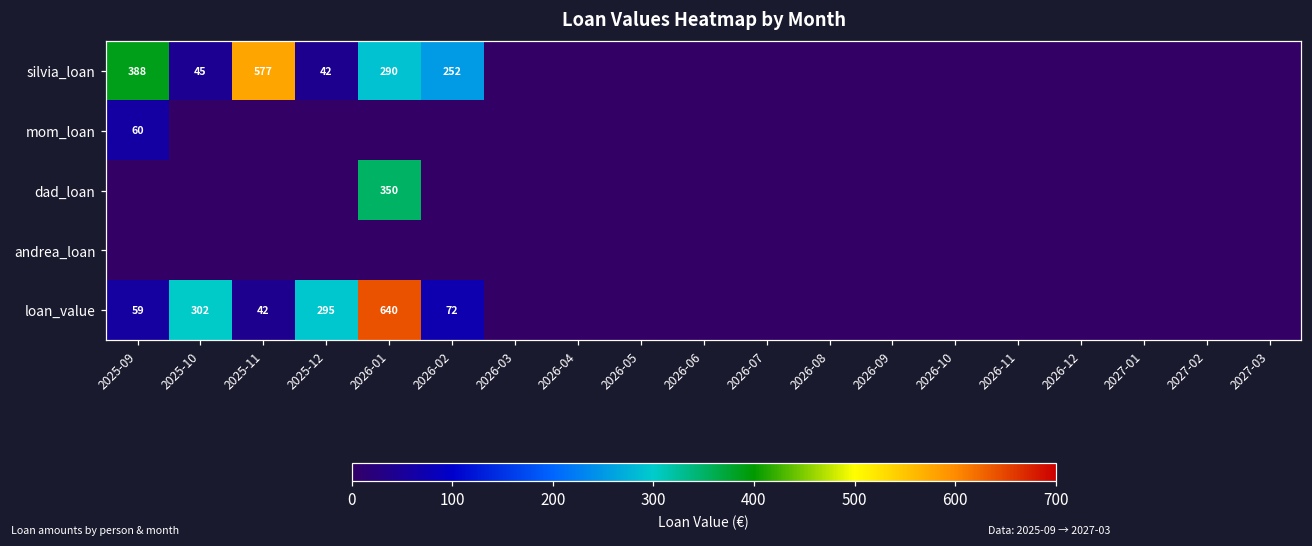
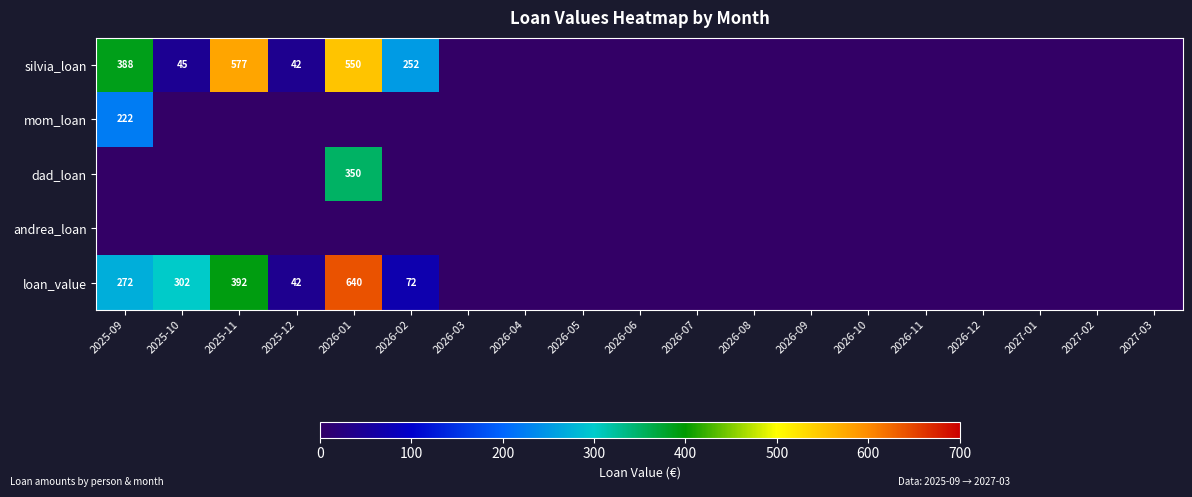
  {
    "silvia_loan": {
      "2025-09": 388,
      "2025-10": 45,
      "2025-11": 577,
      "2025-12": 42,
-     "2026-01": 290,
+     "2026-01": 550,
      "2026-02": 252
    },
    "mom_loan": {
-     "2025-09": 60
+     "2025-09": 222
    },
    "dad_loan": {
      "2026-01": 350
    },
    "loan_value": {
-     "2025-09": 59,
+     "2025-09": 272,
      "2025-10": 302,
-     "2025-11": 42,
-     "2025-12": 295,
+     "2025-11": 392,
+     "2025-12": 42,
      "2026-01": 640,
      "2026-02": 72
    }
  }
